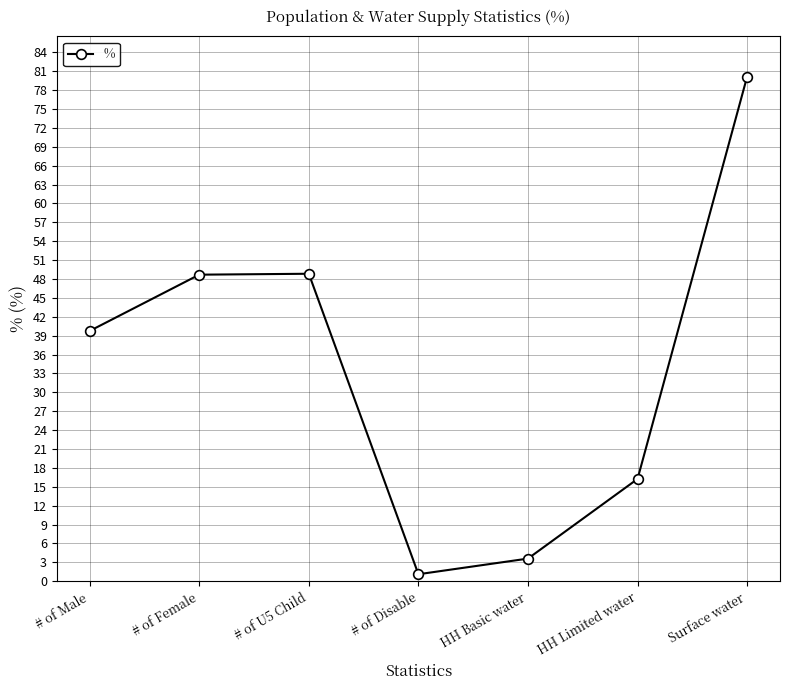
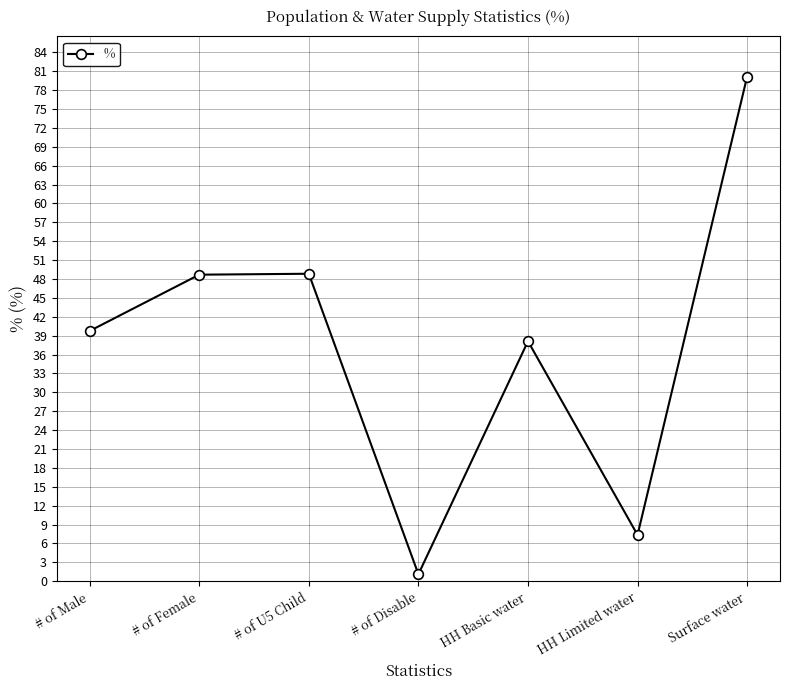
  {
    "# of Male": 40,
    "# of Female": 49,
    "# of U5 Child": 49,
    "# of Disable": 1,
-   "HH Basic water": 4,
-   "HH Limited water": 16,
+   "HH Basic water": 38,
+   "HH Limited water": 7,
    "Surface water": 80
  }
